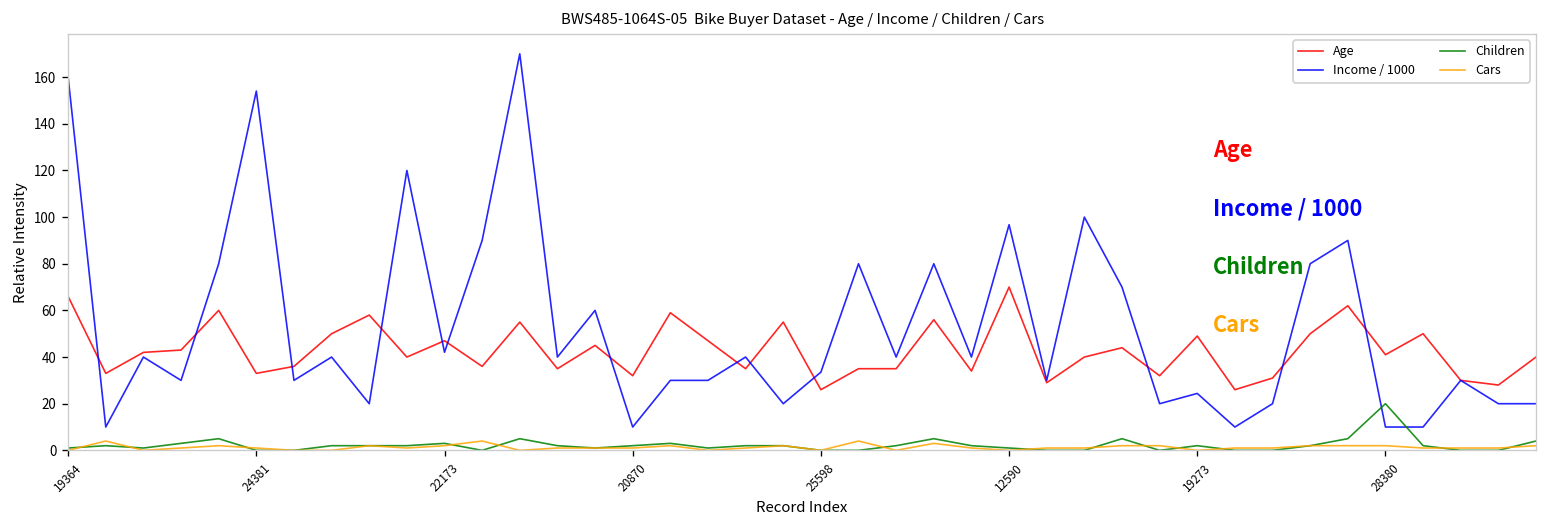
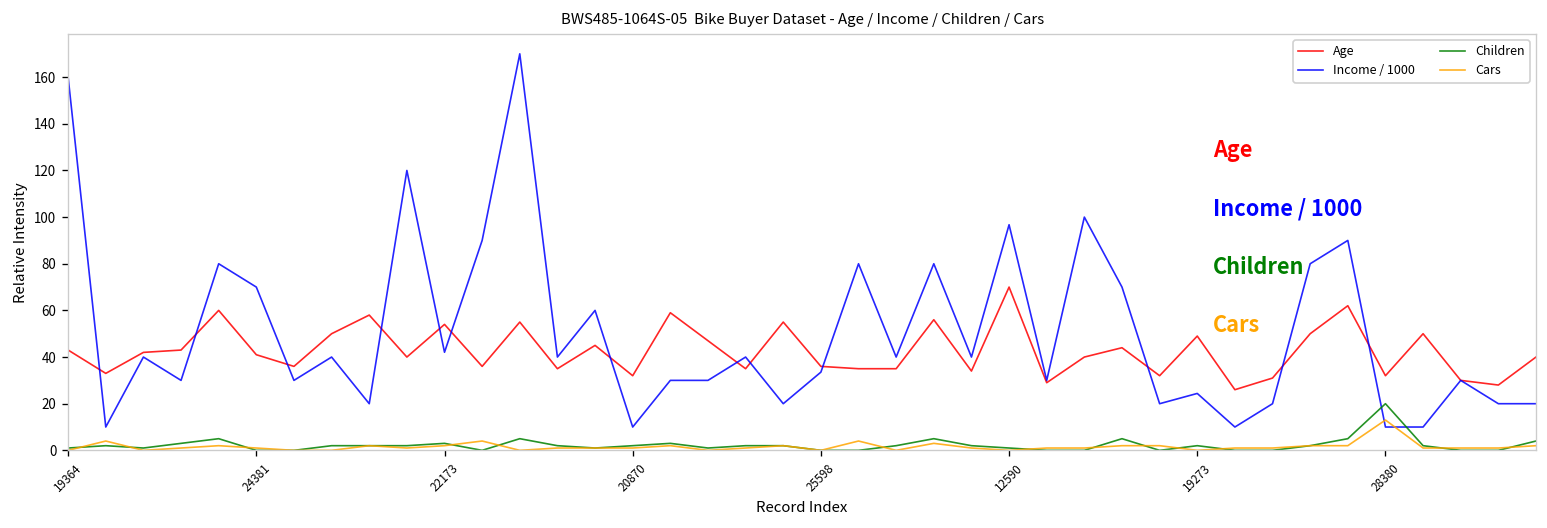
  {
    "Age": {
-     "19364": 66,
-     "24381": 33,
-     "22173": 47,
+     "19364": 43,
+     "24381": 41,
+     "22173": 54,
      "20870": 32,
-     "25598": 26,
+     "25598": 36,
      "12590": 70,
      "19273": 49,
-     "28380": 41
+     "28380": 32
    },
    "Income / 1000": {
      "19364": 160,
-     "24381": 154,
+     "24381": 70,
      "22173": 42,
      "20870": 10,
      "25598": 34,
      "12590": 97,
      "19273": 24,
      "28380": 10
    },
    "Children": {
      "19273": 2,
      "28380": 20
    },
    "Cars": {
      "19273": 0,
-     "28380": 2
+     "28380": 13
    }
  }
